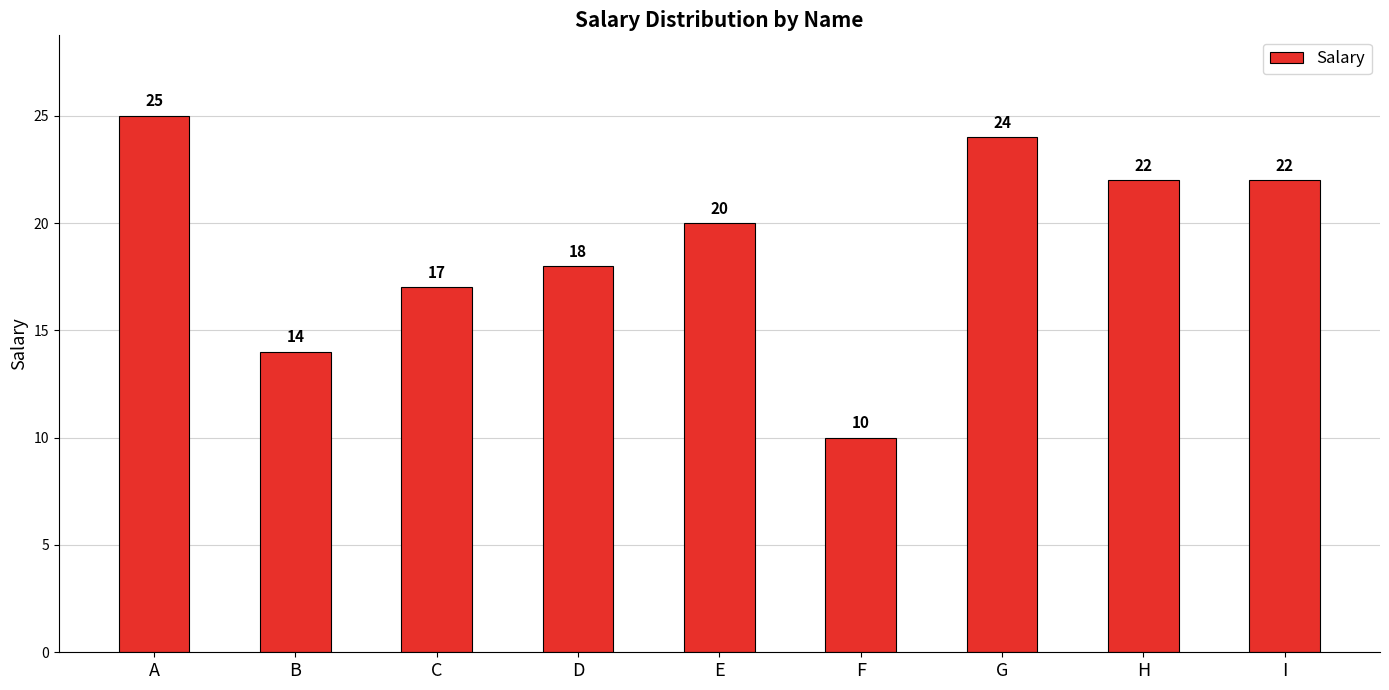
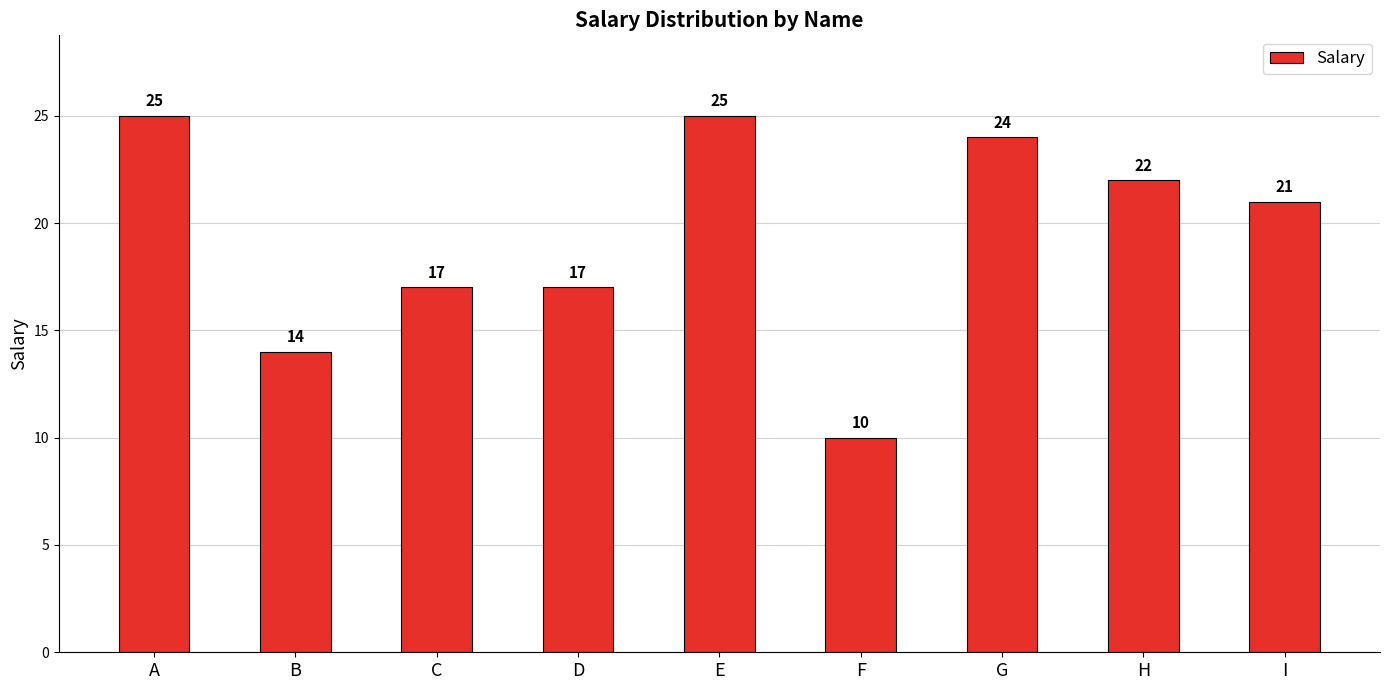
  {
    "A": 25,
    "B": 14,
    "C": 17,
-   "D": 18,
-   "E": 20,
+   "D": 17,
+   "E": 25,
    "F": 10,
    "G": 24,
    "H": 22,
-   "I": 22
+   "I": 21
  }
